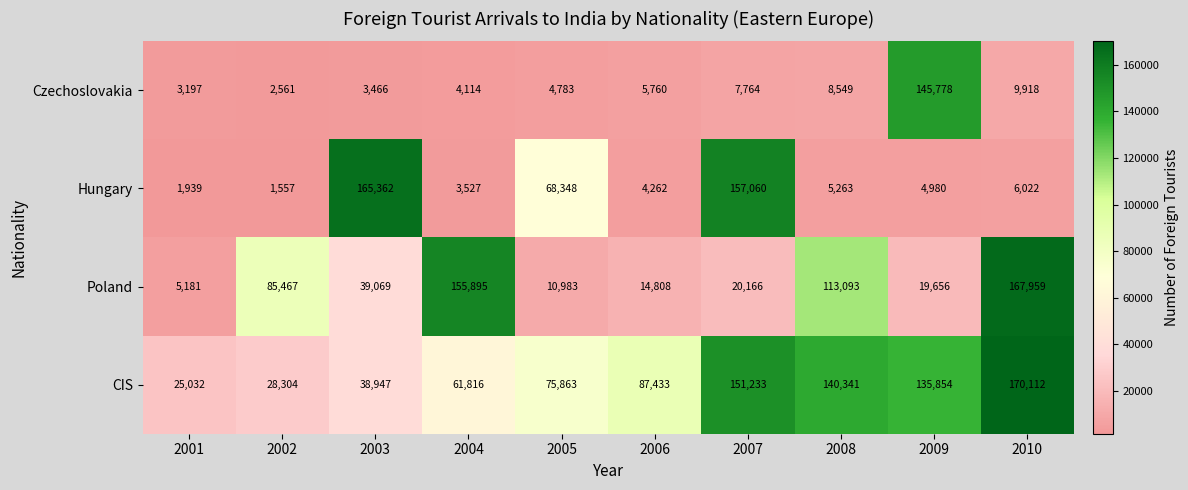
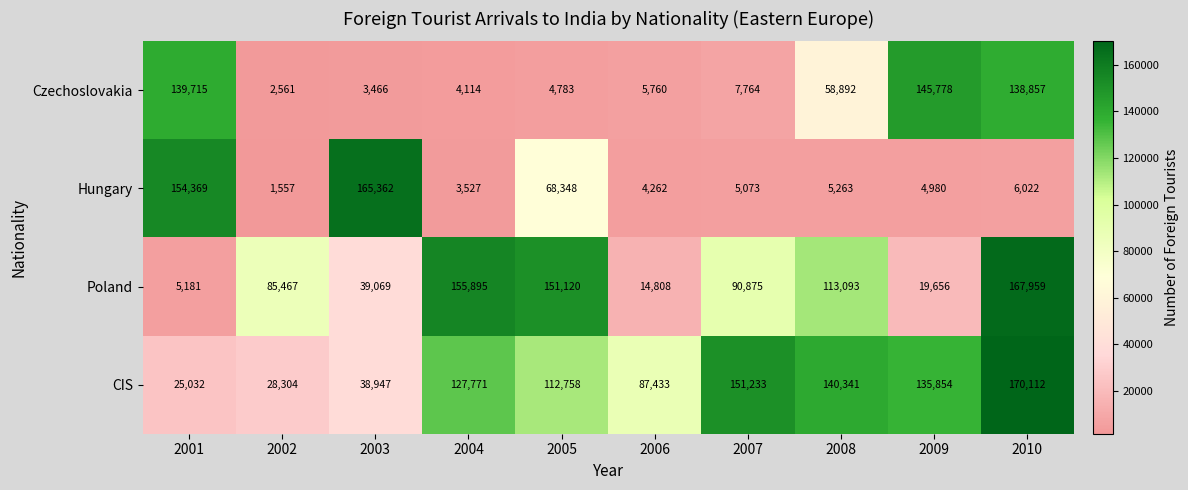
  {
    "Czechoslovakia": {
-     "2001": "3,197",
+     "2001": "139,715",
      "2002": "2,561",
      "2003": "3,466",
      "2004": "4,114",
      "2005": "4,783",
      "2006": "5,760",
      "2007": "7,764",
-     "2008": "8,549",
+     "2008": "58,892",
      "2009": "145,778",
-     "2010": "9,918"
+     "2010": "138,857"
    },
    "Hungary": {
-     "2001": "1,939",
+     "2001": "154,369",
      "2002": "1,557",
      "2003": "165,362",
      "2004": "3,527",
      "2005": "68,348",
      "2006": "4,262",
-     "2007": "157,060",
+     "2007": "5,073",
      "2008": "5,263",
      "2009": "4,980",
      "2010": "6,022"
    },
    "Poland": {
      "2001": "5,181",
      "2002": "85,467",
      "2003": "39,069",
      "2004": "155,895",
-     "2005": "10,983",
+     "2005": "151,120",
      "2006": "14,808",
-     "2007": "20,166",
+     "2007": "90,875",
      "2008": "113,093",
      "2009": "19,656",
      "2010": "167,959"
    },
    "CIS": {
      "2001": "25,032",
      "2002": "28,304",
      "2003": "38,947",
-     "2004": "61,816",
-     "2005": "75,863",
+     "2004": "127,771",
+     "2005": "112,758",
      "2006": "87,433",
      "2007": "151,233",
      "2008": "140,341",
      "2009": "135,854",
      "2010": "170,112"
    }
  }
